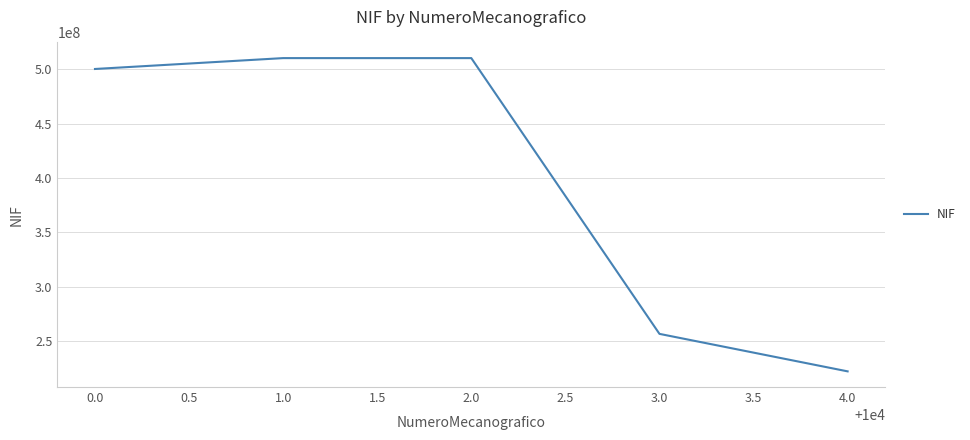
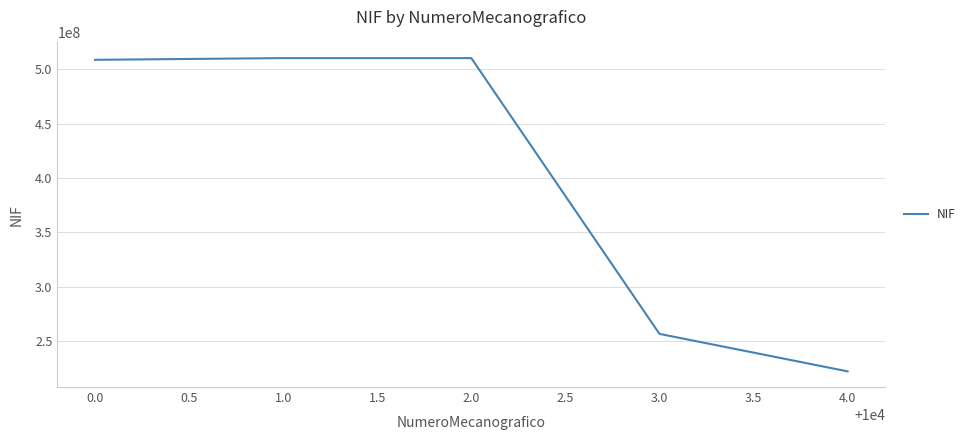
  {
-   "0.0": 500000000,
+   "0.0": 509000000,
    "1.0": 510000000,
    "2.0": 510000000,
    "3.0": 257000000,
    "4.0": 222000000
  }
